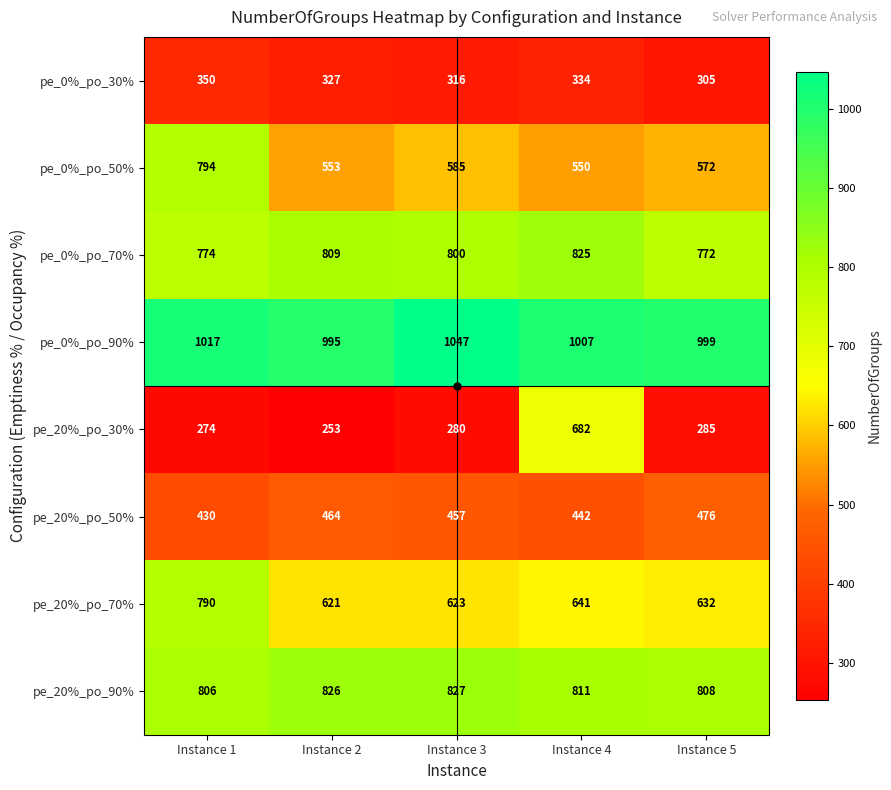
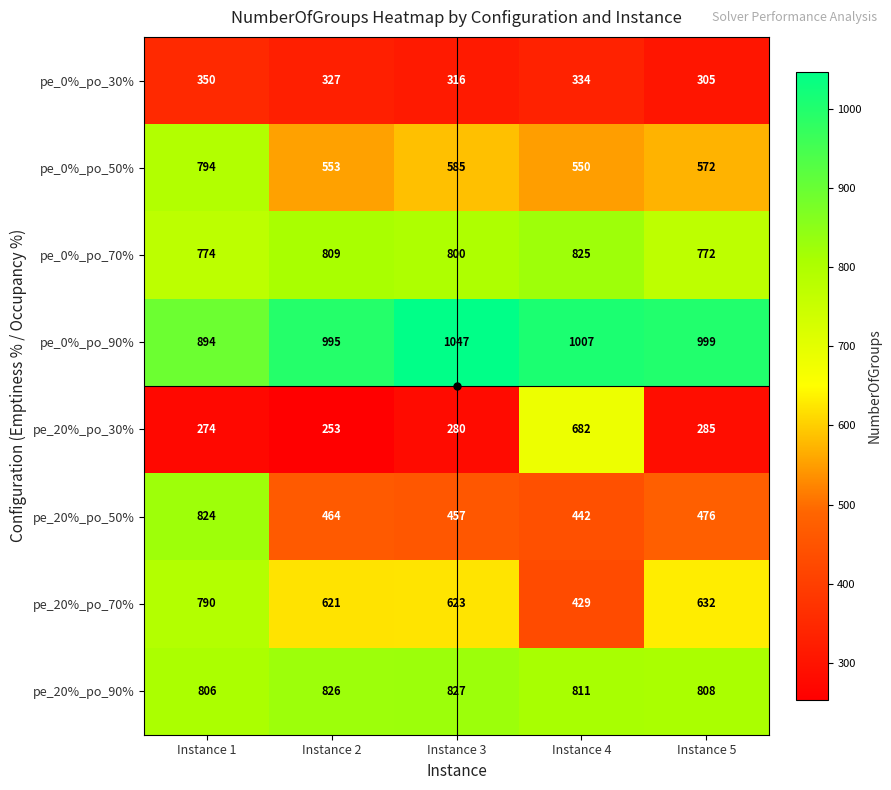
  {
    "pe_0%_po_30%": {
      "Instance 1": 350,
      "Instance 2": 327,
      "Instance 3": 316,
      "Instance 4": 334,
      "Instance 5": 305
    },
    "pe_0%_po_50%": {
      "Instance 1": 794,
      "Instance 2": 553,
      "Instance 3": 585,
      "Instance 4": 550,
      "Instance 5": 572
    },
    "pe_0%_po_70%": {
      "Instance 1": 774,
      "Instance 2": 809,
      "Instance 3": 800,
      "Instance 4": 825,
      "Instance 5": 772
    },
    "pe_0%_po_90%": {
-     "Instance 1": 1017,
+     "Instance 1": 894,
      "Instance 2": 995,
      "Instance 3": 1047,
      "Instance 4": 1007,
      "Instance 5": 999
    },
    "pe_20%_po_30%": {
      "Instance 1": 274,
      "Instance 2": 253,
      "Instance 3": 280,
      "Instance 4": 682,
      "Instance 5": 285
    },
    "pe_20%_po_50%": {
-     "Instance 1": 430,
+     "Instance 1": 824,
      "Instance 2": 464,
      "Instance 3": 457,
      "Instance 4": 442,
      "Instance 5": 476
    },
    "pe_20%_po_70%": {
      "Instance 1": 790,
      "Instance 2": 621,
      "Instance 3": 623,
-     "Instance 4": 641,
+     "Instance 4": 429,
      "Instance 5": 632
    },
    "pe_20%_po_90%": {
      "Instance 1": 806,
      "Instance 2": 826,
      "Instance 3": 827,
      "Instance 4": 811,
      "Instance 5": 808
    }
  }
